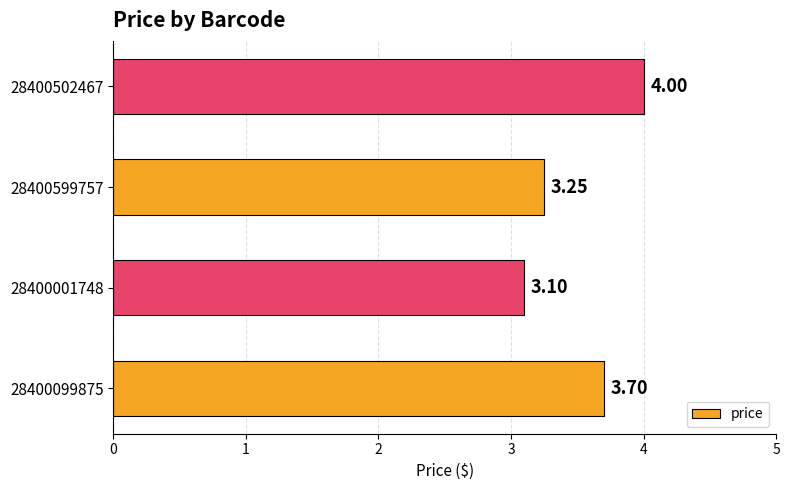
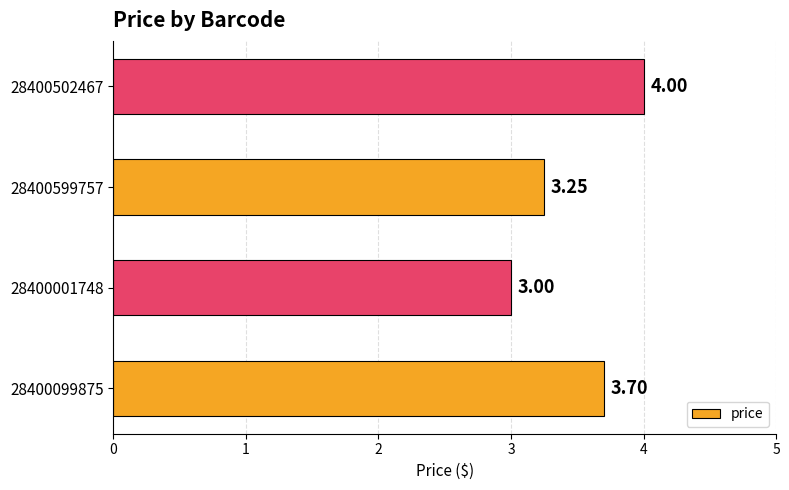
  {
    "28400502467": 4.00,
    "28400599757": 3.25,
-   "28400001748": 3.10,
+   "28400001748": 3.00,
    "28400099875": 3.70
  }
